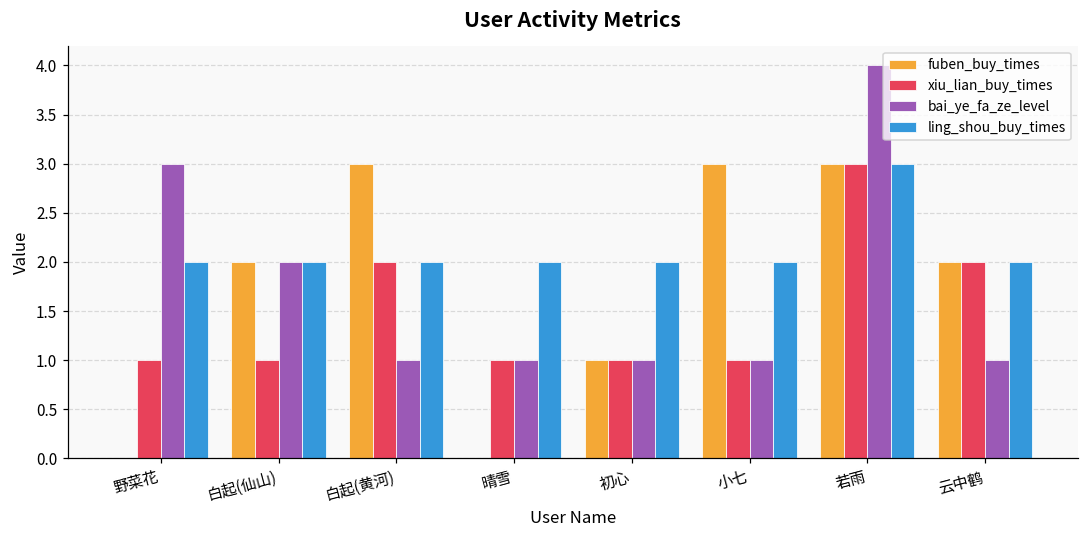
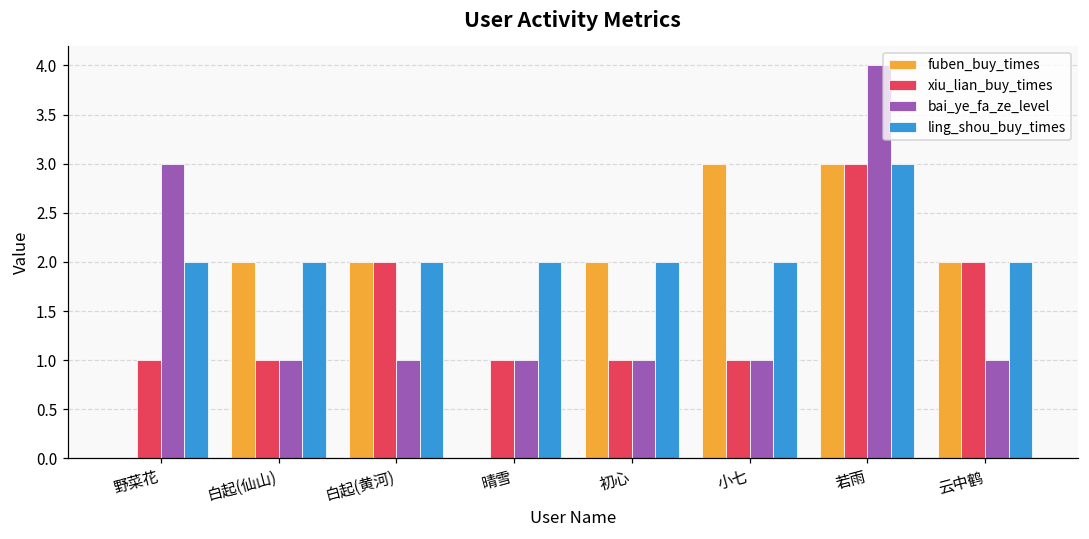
  {
    "fuben_buy_times": {
      "野菜花": 0,
      "白起(仙山)": 2,
-     "白起(黄河)": 3,
+     "白起(黄河)": 2,
      "晴雪": 0,
-     "初心": 1,
+     "初心": 2,
      "小七": 3,
      "若雨": 3,
      "云中鹤": 2
    },
    "xiu_lian_buy_times": {
      "野菜花": 1,
      "白起(仙山)": 1,
      "白起(黄河)": 2,
      "晴雪": 1,
      "初心": 1,
      "小七": 1,
      "若雨": 3,
      "云中鹤": 2
    },
    "bai_ye_fa_ze_level": {
      "野菜花": 3,
-     "白起(仙山)": 2,
+     "白起(仙山)": 1,
      "白起(黄河)": 1,
      "晴雪": 1,
      "初心": 1,
      "小七": 1,
      "若雨": 4,
      "云中鹤": 1
    },
    "ling_shou_buy_times": {
      "野菜花": 2,
      "白起(仙山)": 2,
      "白起(黄河)": 2,
      "晴雪": 2,
      "初心": 2,
      "小七": 2,
      "若雨": 3,
      "云中鹤": 2
    }
  }
